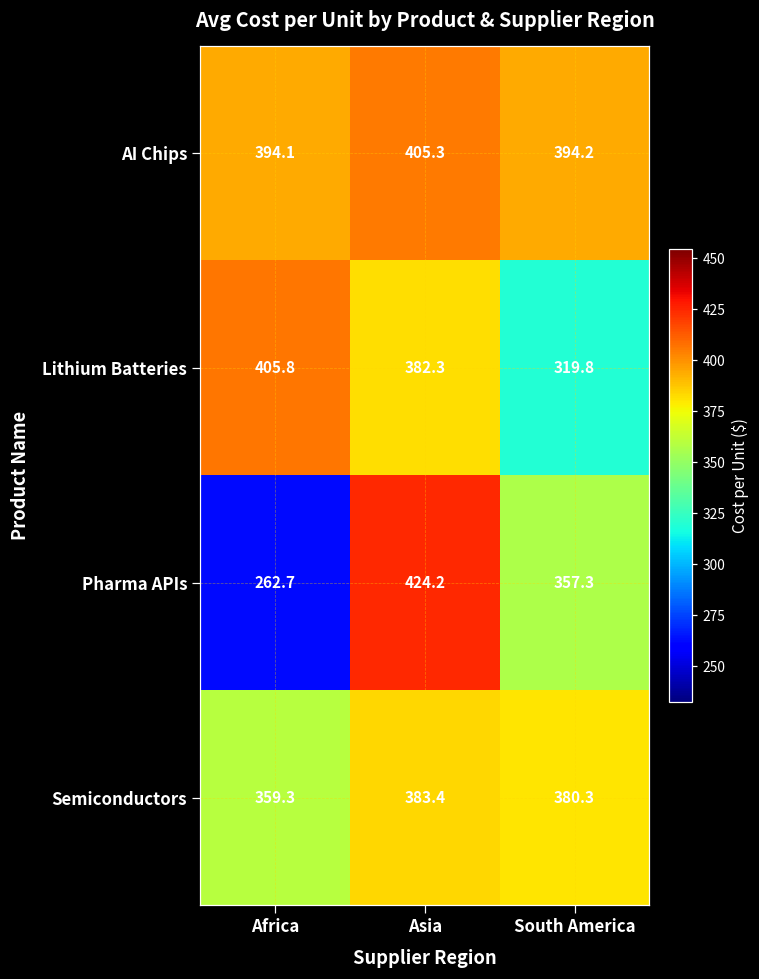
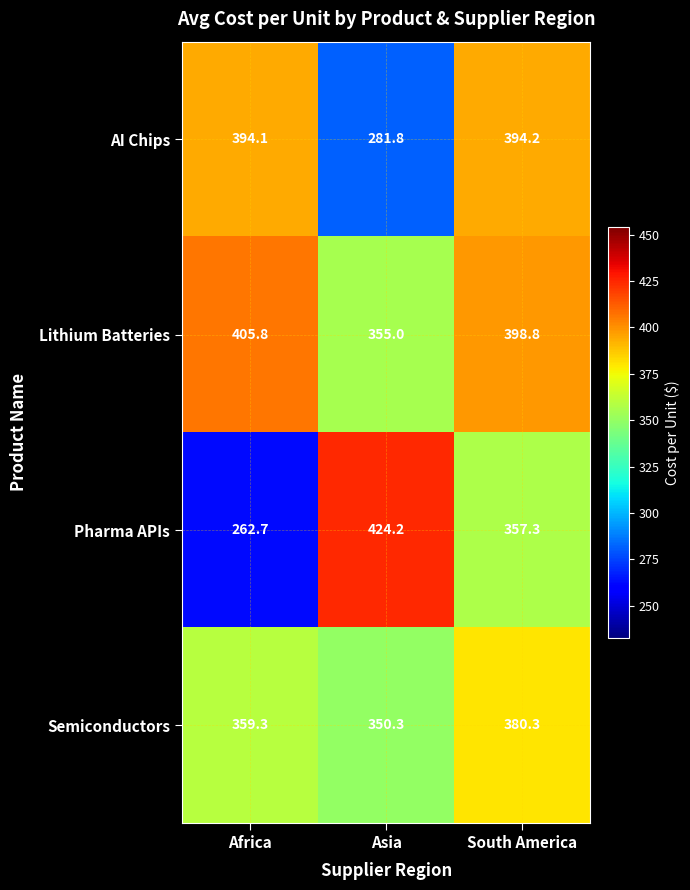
  {
    "AI Chips": {
      "Africa": 394.1,
-     "Asia": 405.3,
+     "Asia": 281.8,
      "South America": 394.2
    },
    "Lithium Batteries": {
      "Africa": 405.8,
-     "Asia": 382.3,
-     "South America": 319.8
+     "Asia": 355.0,
+     "South America": 398.8
    },
    "Pharma APIs": {
      "Africa": 262.7,
      "Asia": 424.2,
      "South America": 357.3
    },
    "Semiconductors": {
      "Africa": 359.3,
-     "Asia": 383.4,
+     "Asia": 350.3,
      "South America": 380.3
    }
  }
